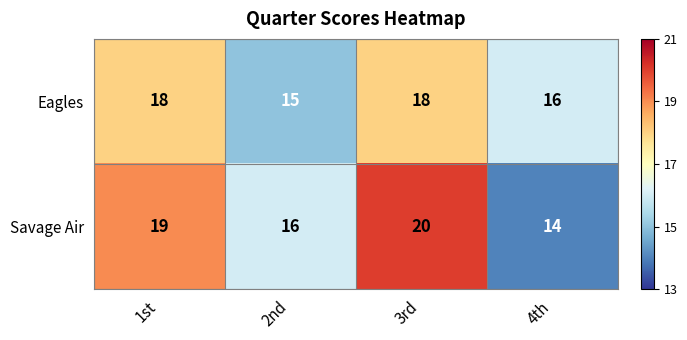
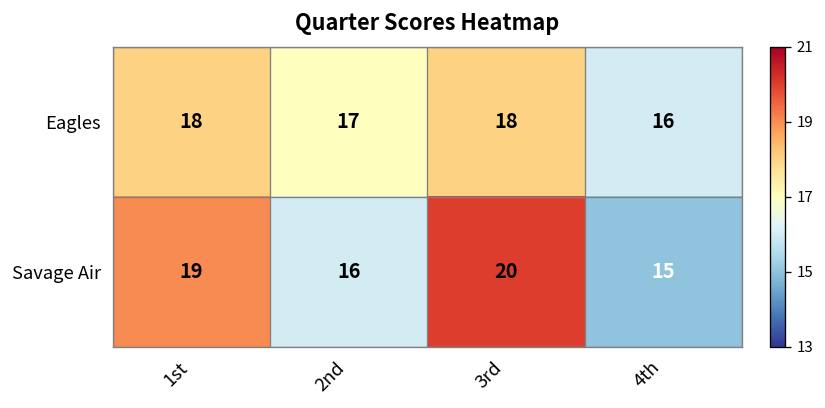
  {
    "Eagles": {
      "1st": 18,
-     "2nd": 15,
+     "2nd": 17,
      "3rd": 18,
      "4th": 16
    },
    "Savage Air": {
      "1st": 19,
      "2nd": 16,
      "3rd": 20,
-     "4th": 14
+     "4th": 15
    }
  }
